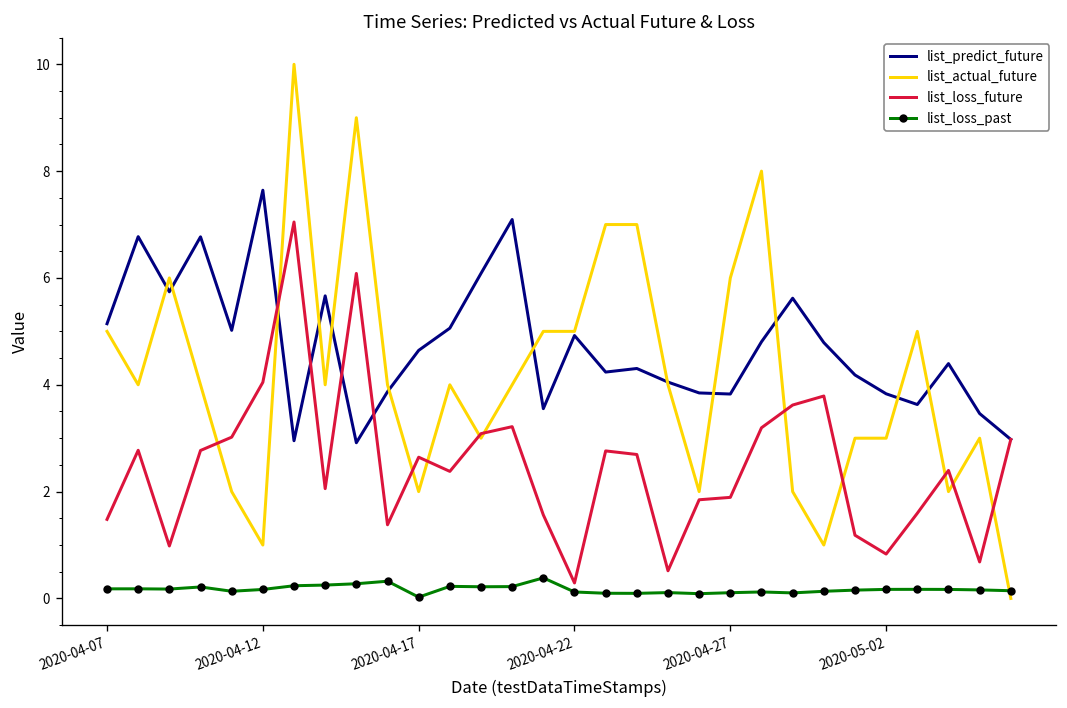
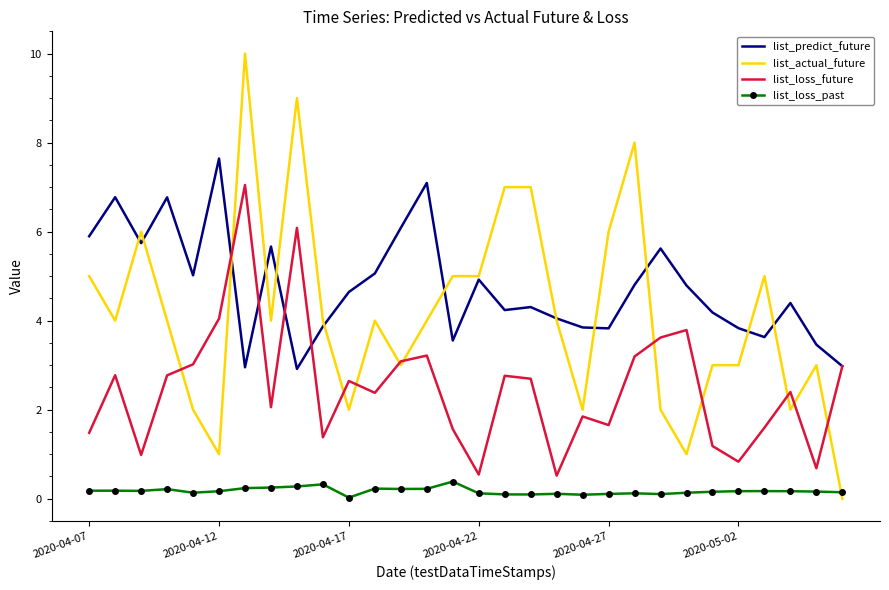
  {
    "list_predict_future": {
-     "2020-04-07": 5.1,
+     "2020-04-07": 5.9,
      "2020-04-12": 7.6,
      "2020-04-17": 4.6,
      "2020-04-22": 4.9,
      "2020-04-27": 3.8,
      "2020-05-02": 3.8
    },
    "list_actual_future": {
      "2020-04-07": 5.0,
      "2020-04-12": 1.0,
      "2020-04-17": 2.0,
      "2020-04-22": 5.0,
      "2020-04-27": 6.0,
      "2020-05-02": 3.0
    },
    "list_loss_future": {
      "2020-04-07": 1.5,
      "2020-04-12": 4.0,
      "2020-04-17": 2.6,
-     "2020-04-22": 0.3,
-     "2020-04-27": 1.9,
+     "2020-04-22": 0.5,
+     "2020-04-27": 1.7,
      "2020-05-02": 0.8
    },
    "list_loss_past": {
      "2020-04-07": 0.2,
      "2020-04-12": 0.2,
      "2020-04-17": 0.0,
      "2020-04-22": 0.1,
      "2020-04-27": 0.1,
      "2020-05-02": 0.2
    }
  }
